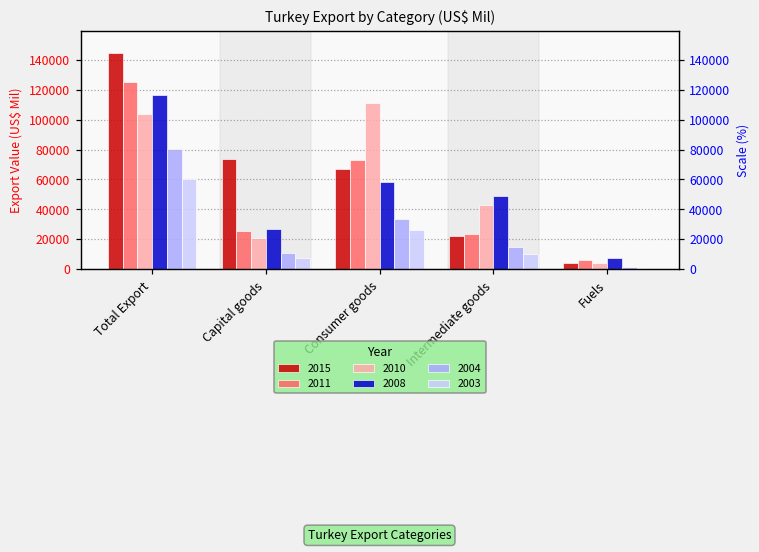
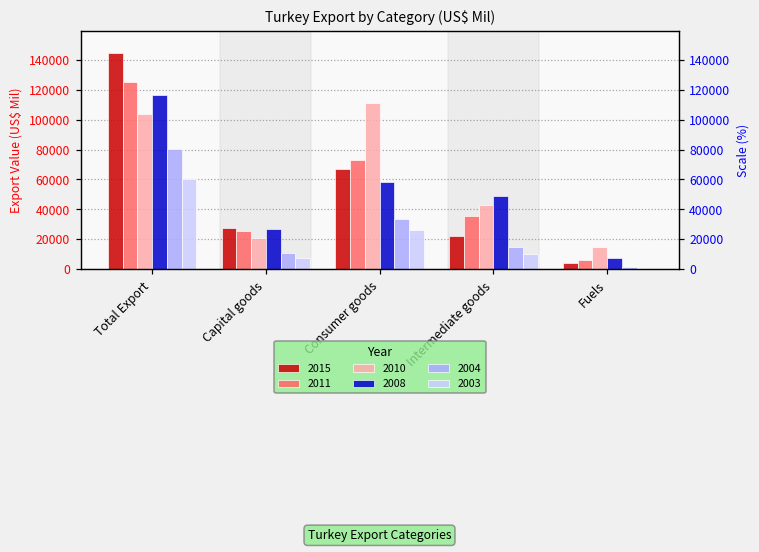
  {
    "2015": {
      "Total Export": 145000,
-     "Capital goods": 74000,
+     "Capital goods": 28000,
      "Consumer goods": 67000,
      "Intermediate goods": 22000,
      "Fuels": 4000
    },
    "2011": {
      "Total Export": 125000,
      "Capital goods": 26000,
      "Consumer goods": 73000,
-     "Intermediate goods": 24000,
+     "Intermediate goods": 35000,
      "Fuels": 6000
    },
    "2010": {
      "Total Export": 104000,
      "Capital goods": 21000,
      "Consumer goods": 111000,
      "Intermediate goods": 43000,
-     "Fuels": 4000
+     "Fuels": 15000
    },
    "2008": {
      "Total Export": 117000,
      "Capital goods": 27000,
      "Consumer goods": 58000,
      "Intermediate goods": 49000,
      "Fuels": 8000
    }
  }
